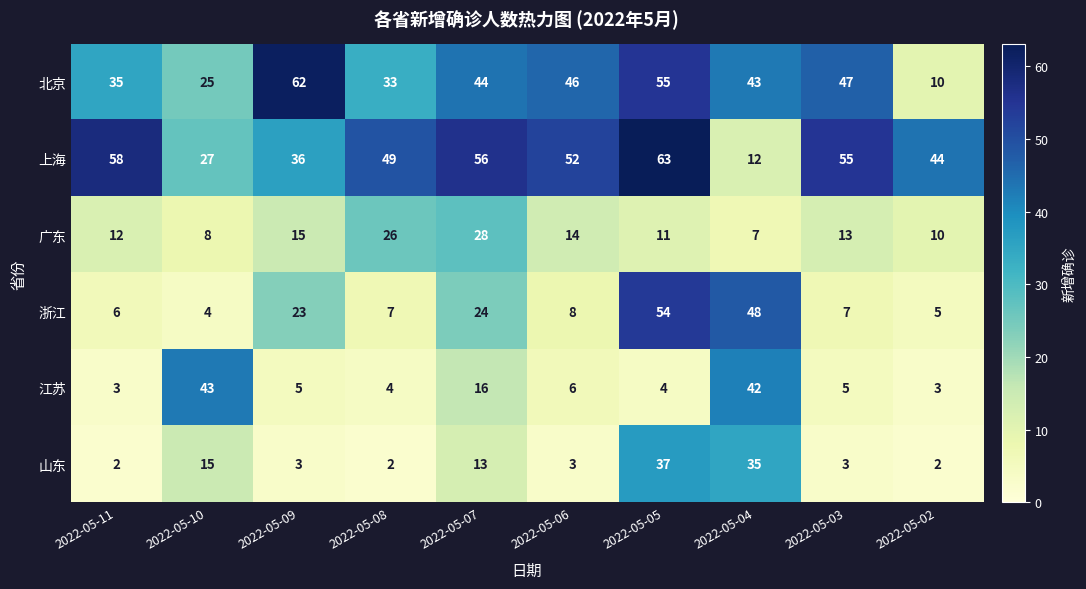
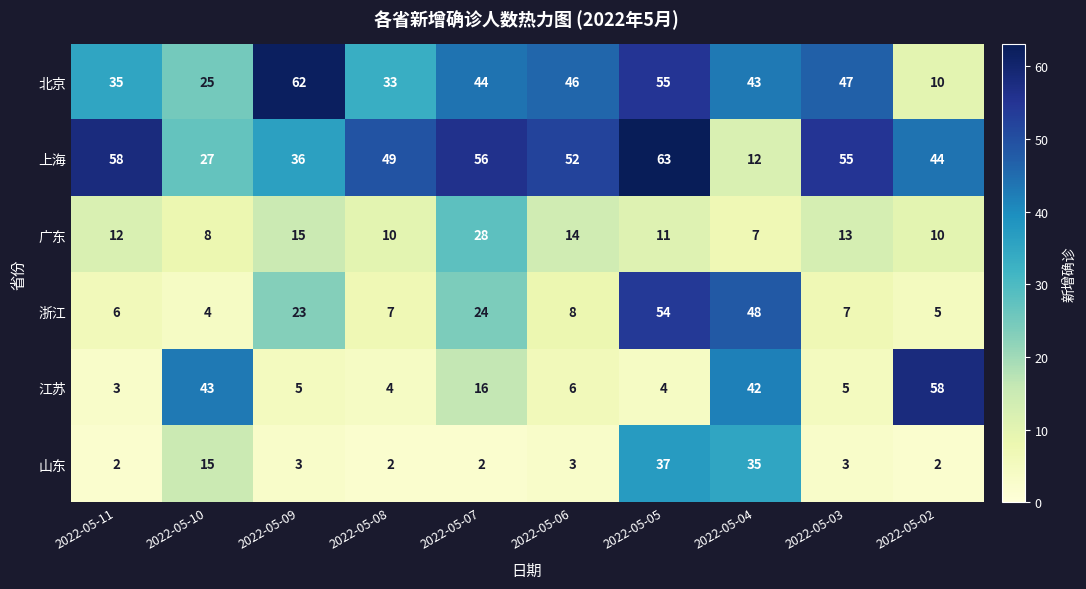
  {
    "北京": {
      "2022-05-11": 35,
      "2022-05-10": 25,
      "2022-05-09": 62,
      "2022-05-08": 33,
      "2022-05-07": 44,
      "2022-05-06": 46,
      "2022-05-05": 55,
      "2022-05-04": 43,
      "2022-05-03": 47,
      "2022-05-02": 10
    },
    "上海": {
      "2022-05-11": 58,
      "2022-05-10": 27,
      "2022-05-09": 36,
      "2022-05-08": 49,
      "2022-05-07": 56,
      "2022-05-06": 52,
      "2022-05-05": 63,
      "2022-05-04": 12,
      "2022-05-03": 55,
      "2022-05-02": 44
    },
    "广东": {
      "2022-05-11": 12,
      "2022-05-10": 8,
      "2022-05-09": 15,
-     "2022-05-08": 26,
+     "2022-05-08": 10,
      "2022-05-07": 28,
      "2022-05-06": 14,
      "2022-05-05": 11,
      "2022-05-04": 7,
      "2022-05-03": 13,
      "2022-05-02": 10
    },
    "浙江": {
      "2022-05-11": 6,
      "2022-05-10": 4,
      "2022-05-09": 23,
      "2022-05-08": 7,
      "2022-05-07": 24,
      "2022-05-06": 8,
      "2022-05-05": 54,
      "2022-05-04": 48,
      "2022-05-03": 7,
      "2022-05-02": 5
    },
    "江苏": {
      "2022-05-11": 3,
      "2022-05-10": 43,
      "2022-05-09": 5,
      "2022-05-08": 4,
      "2022-05-07": 16,
      "2022-05-06": 6,
      "2022-05-05": 4,
      "2022-05-04": 42,
      "2022-05-03": 5,
-     "2022-05-02": 3
+     "2022-05-02": 58
    },
    "山东": {
      "2022-05-11": 2,
      "2022-05-10": 15,
      "2022-05-09": 3,
      "2022-05-08": 2,
-     "2022-05-07": 13,
+     "2022-05-07": 2,
      "2022-05-06": 3,
      "2022-05-05": 37,
      "2022-05-04": 35,
      "2022-05-03": 3,
      "2022-05-02": 2
    }
  }
